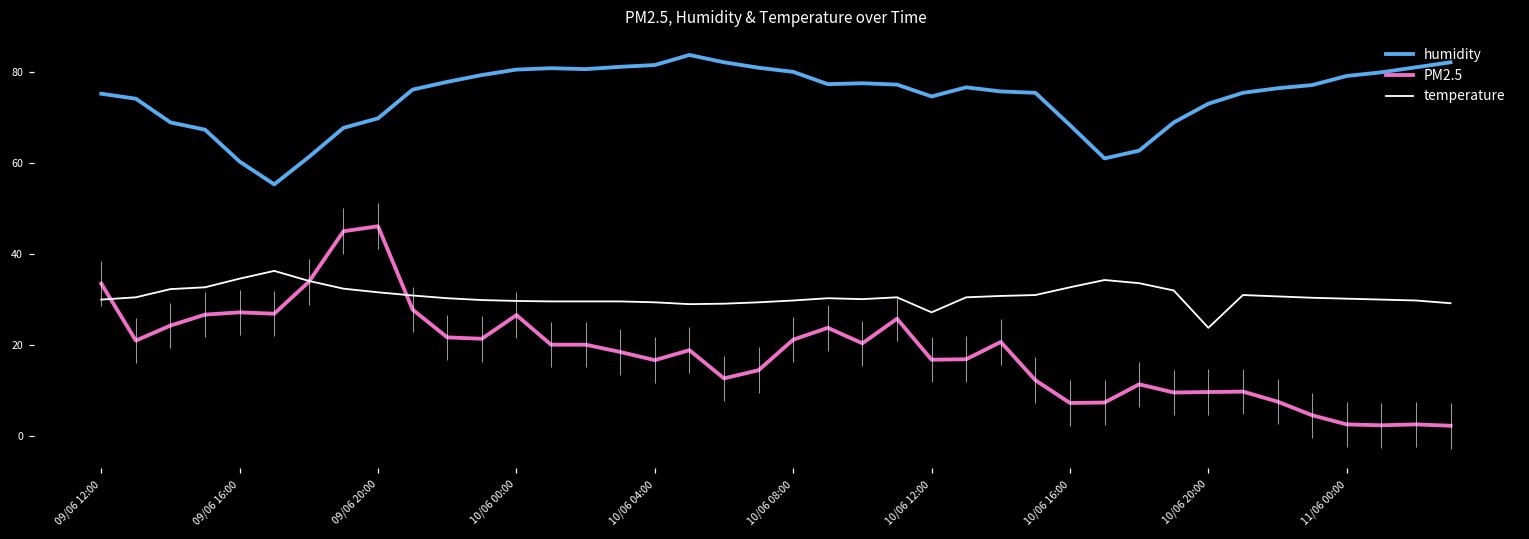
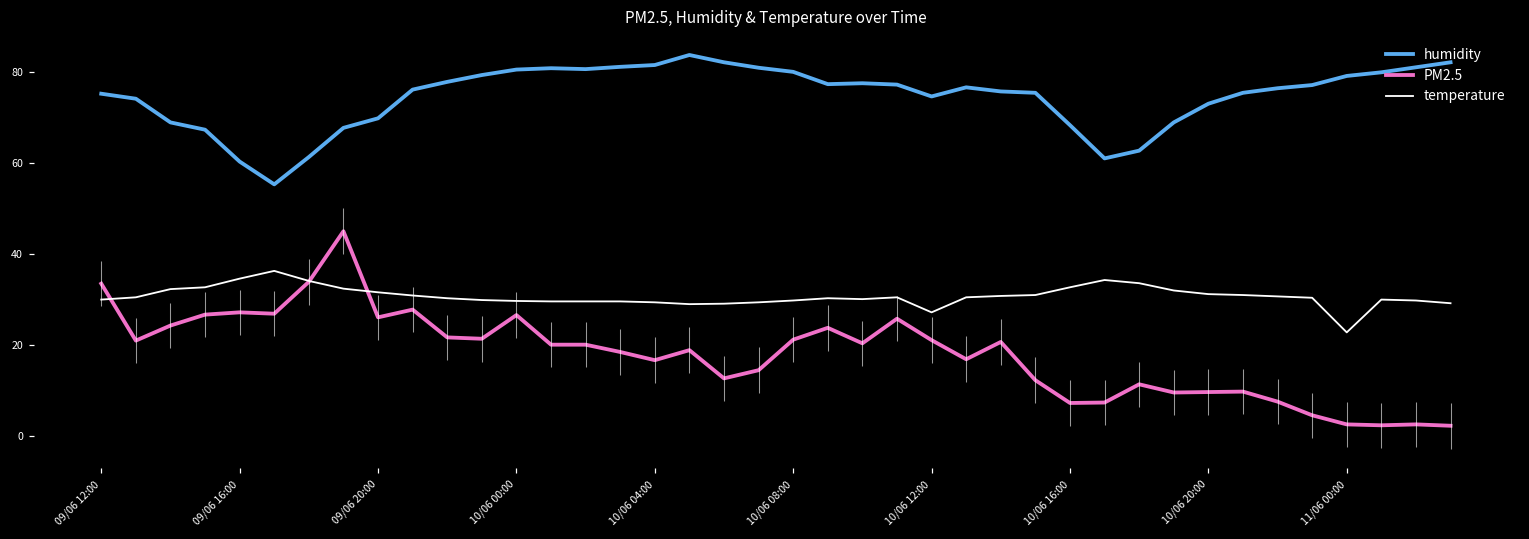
  {
    "humidity": {
      "09/06 12:00": 75,
      "09/06 16:00": 60,
      "09/06 20:00": 70,
      "10/06 00:00": 81,
      "10/06 04:00": 82,
      "10/06 08:00": 80,
      "10/06 12:00": 75,
      "10/06 16:00": 68,
      "10/06 20:00": 73,
      "11/06 00:00": 79
    },
    "PM2.5": {
      "09/06 12:00": 34,
      "09/06 16:00": 27,
-     "09/06 20:00": 46,
+     "09/06 20:00": 26,
      "10/06 00:00": 27,
      "10/06 04:00": 17,
      "10/06 08:00": 21,
-     "10/06 12:00": 17,
+     "10/06 12:00": 21,
      "10/06 16:00": 7,
      "10/06 20:00": 10,
      "11/06 00:00": 3
    },
    "temperature": {
      "09/06 12:00": 30,
      "09/06 16:00": 35,
      "09/06 20:00": 32,
      "10/06 00:00": 30,
      "10/06 04:00": 29,
      "10/06 08:00": 30,
      "10/06 12:00": 27,
      "10/06 16:00": 33,
-     "10/06 20:00": 24,
-     "11/06 00:00": 30
+     "10/06 20:00": 31,
+     "11/06 00:00": 23
    }
  }
